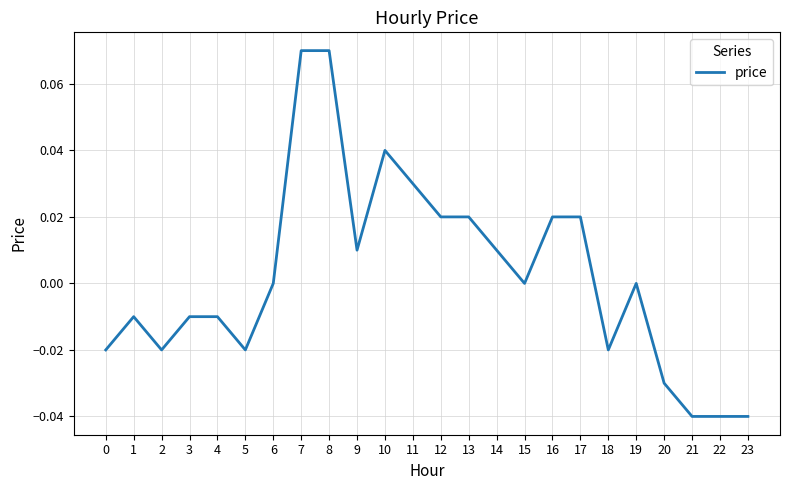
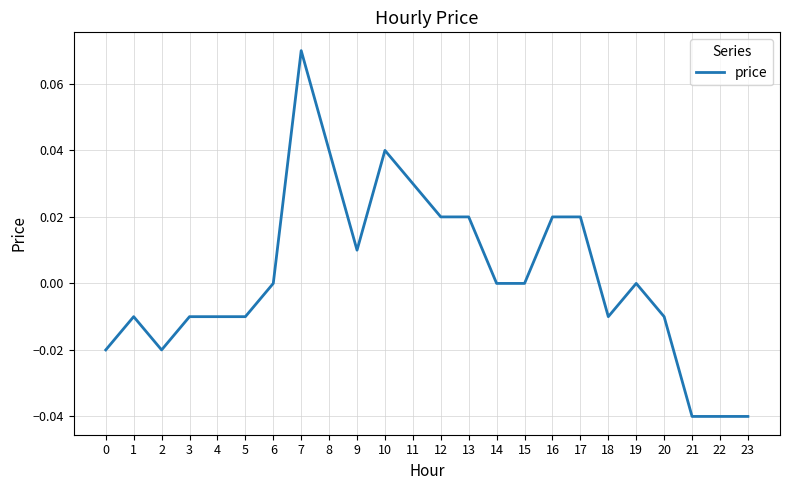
  {
    "0": -0.02,
    "1": -0.01,
    "2": -0.02,
    "3": -0.01,
    "4": -0.01,
-   "5": -0.02,
+   "5": -0.01,
    "6": 0.00,
    "7": 0.07,
-   "8": 0.07,
+   "8": 0.04,
    "9": 0.01,
    "10": 0.04,
    "11": 0.03,
    "12": 0.02,
    "13": 0.02,
-   "14": 0.01,
+   "14": 0.00,
    "15": 0.00,
    "16": 0.02,
    "17": 0.02,
-   "18": -0.02,
+   "18": -0.01,
    "19": 0.00,
-   "20": -0.03,
+   "20": -0.01,
    "21": -0.04,
    "22": -0.04,
    "23": -0.04
  }
